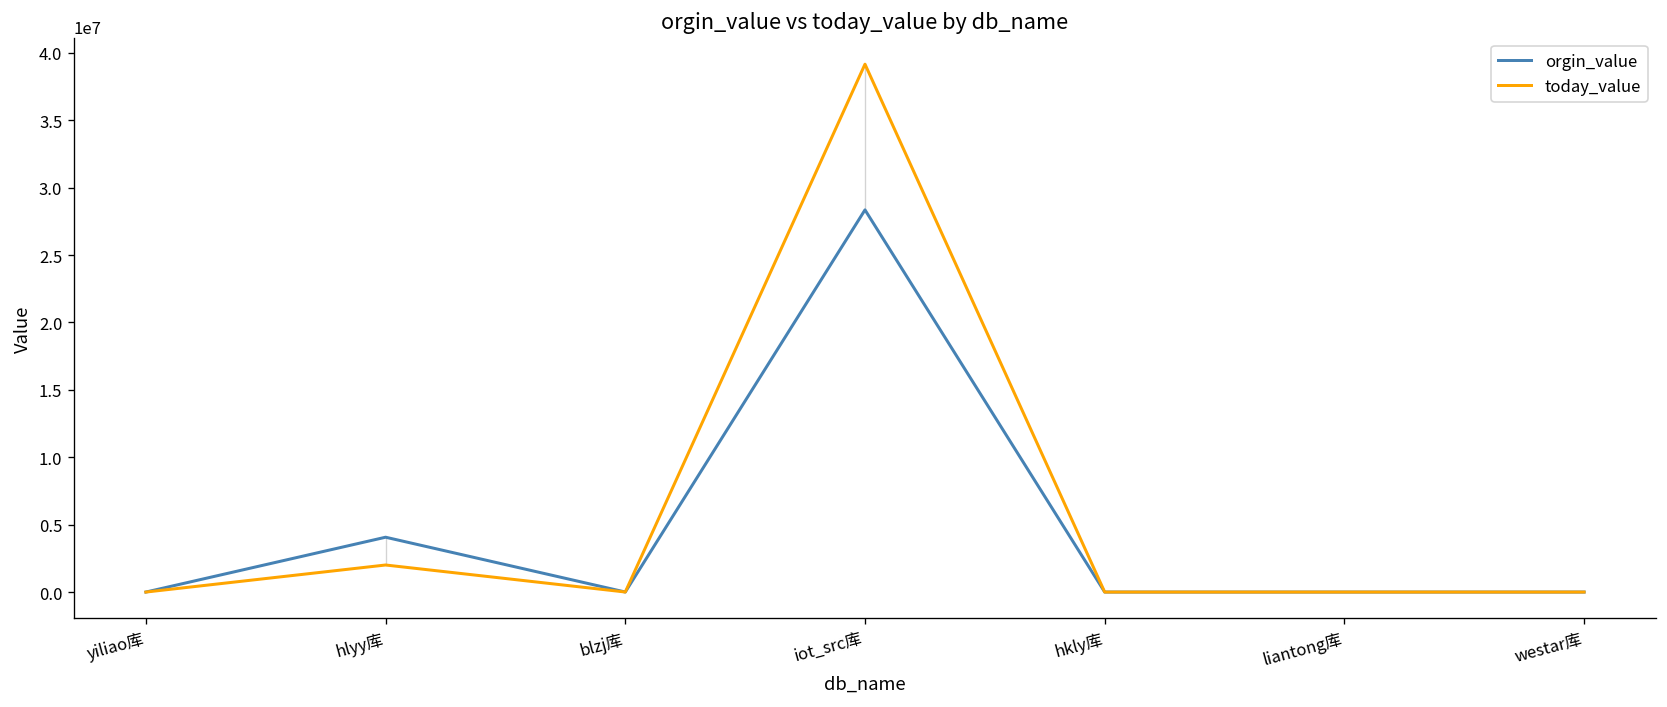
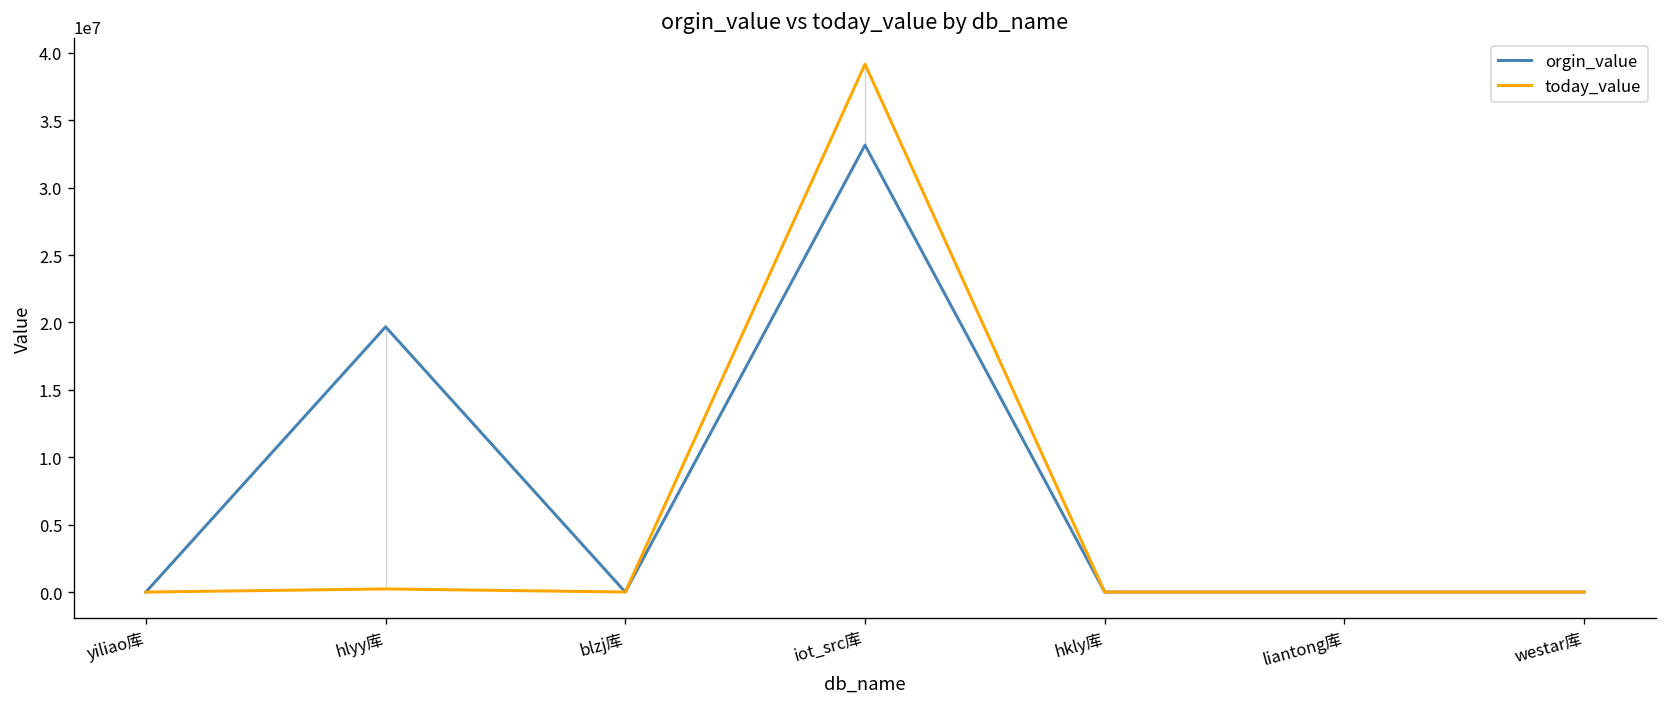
  {
    "orgin_value": {
-     "hlyy库": 4100000,
-     "iot_src库": 28400000
+     "hlyy库": 19700000,
+     "iot_src库": 33200000
    },
    "today_value": {
-     "hlyy库": 2000000
+     "hlyy库": 200000
    }
  }
